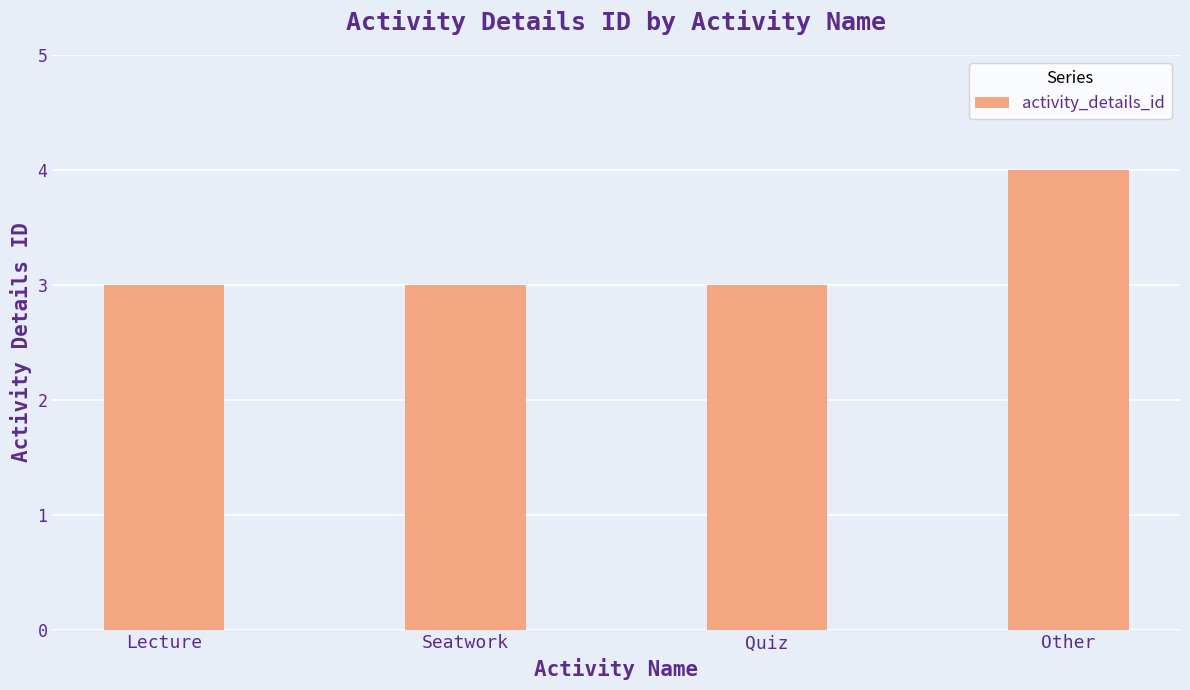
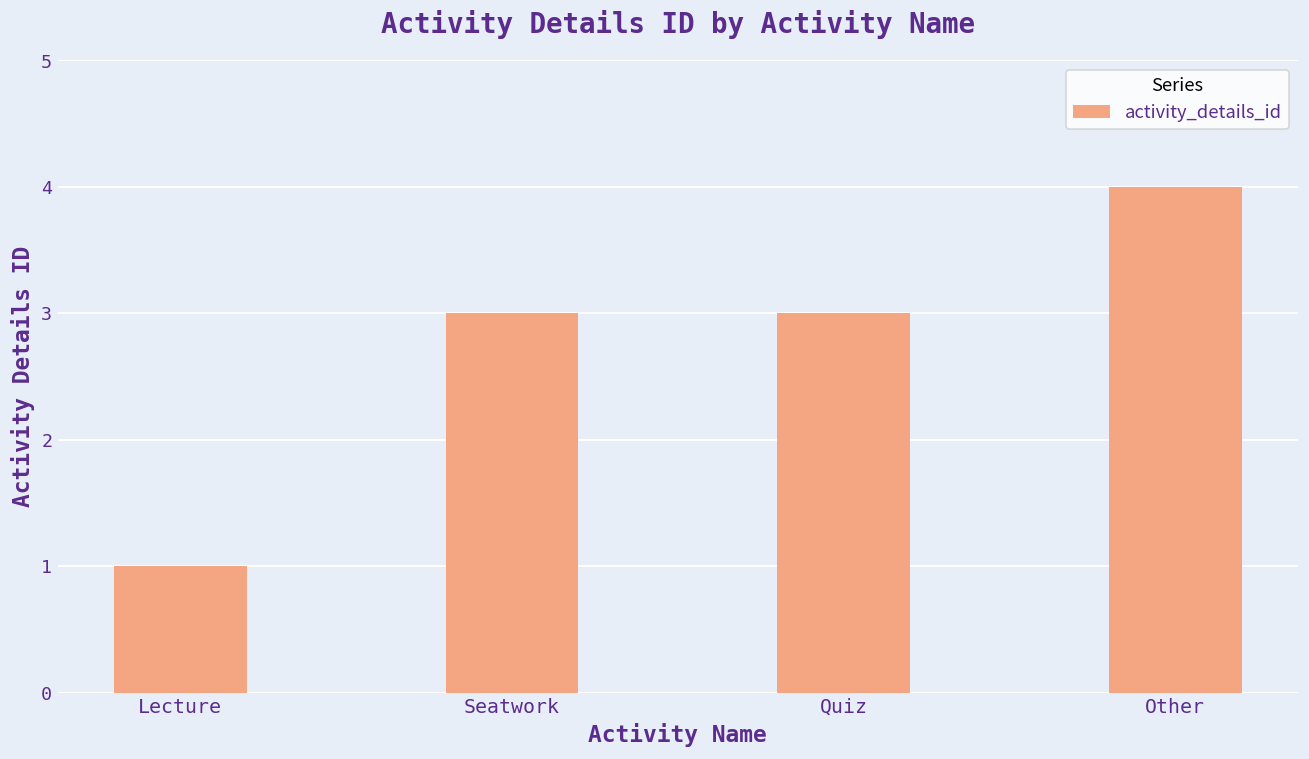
  {
-   "Lecture": 3,
+   "Lecture": 1,
    "Seatwork": 3,
    "Quiz": 3,
    "Other": 4
  }
